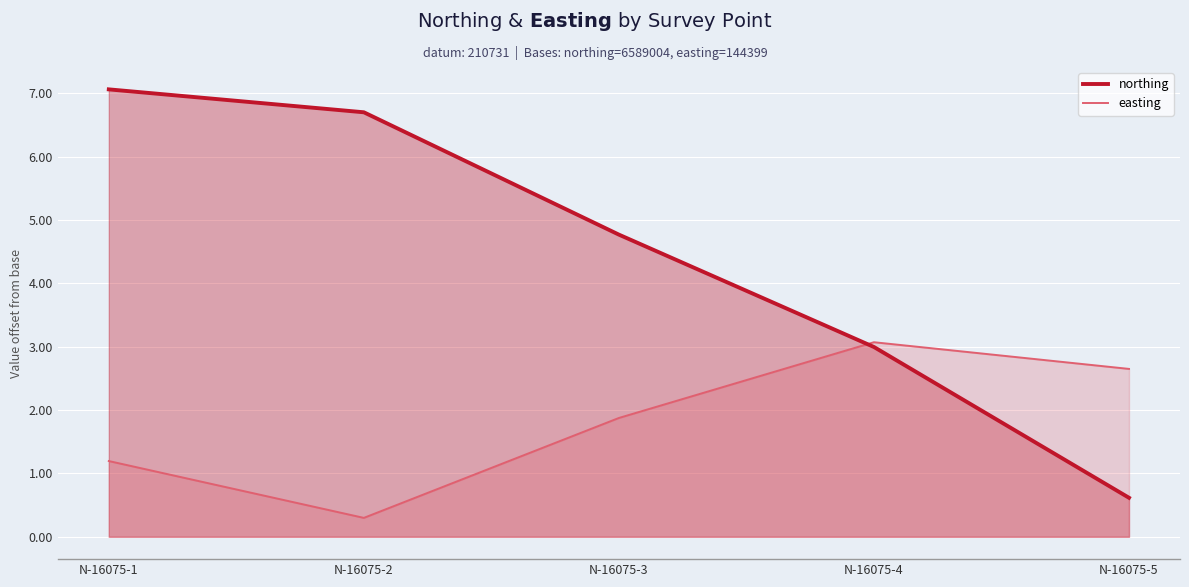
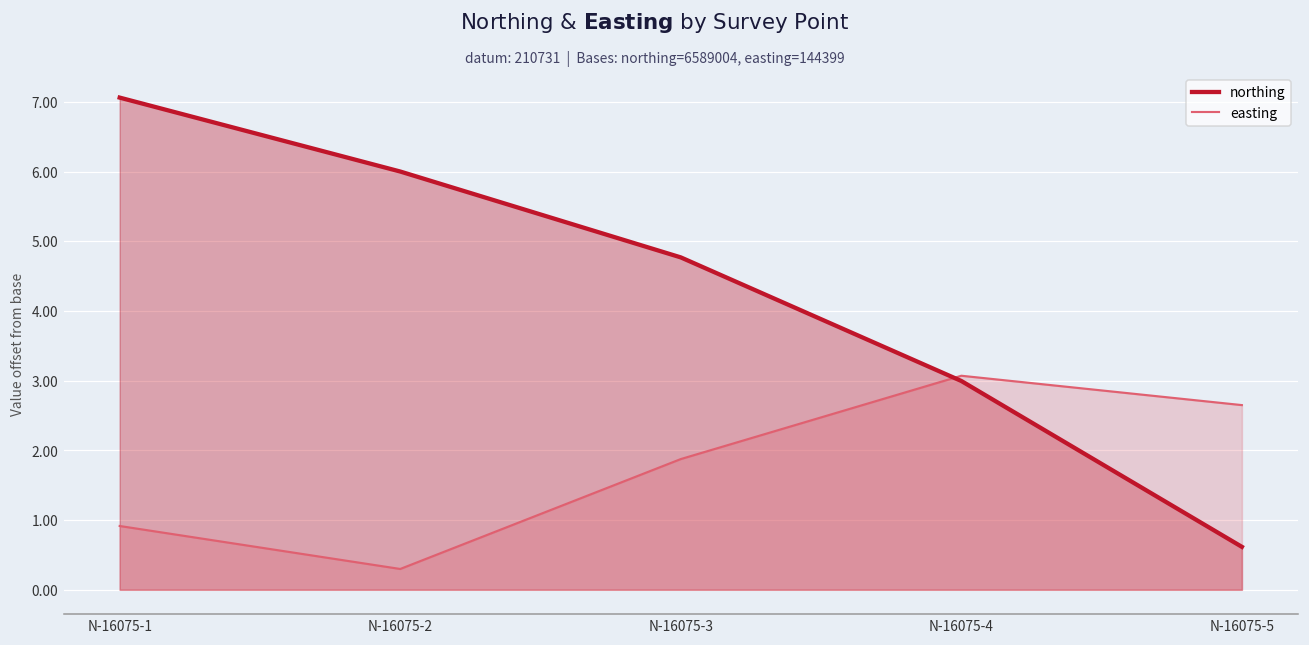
  {
    "northing": {
      "N-16075-1": 7.1,
-     "N-16075-2": 6.7,
+     "N-16075-2": 6.0,
      "N-16075-3": 4.8,
      "N-16075-4": 3.0,
      "N-16075-5": 0.6
    },
    "easting": {
-     "N-16075-1": 1.2,
+     "N-16075-1": 0.9,
      "N-16075-2": 0.3,
      "N-16075-3": 1.9,
      "N-16075-4": 3.1,
      "N-16075-5": 2.6
    }
  }
